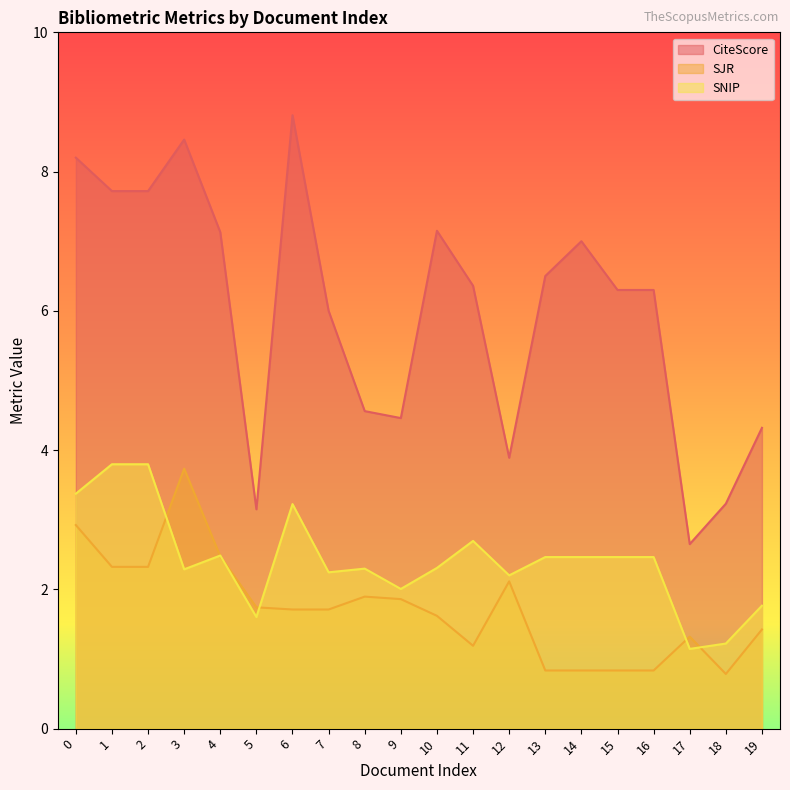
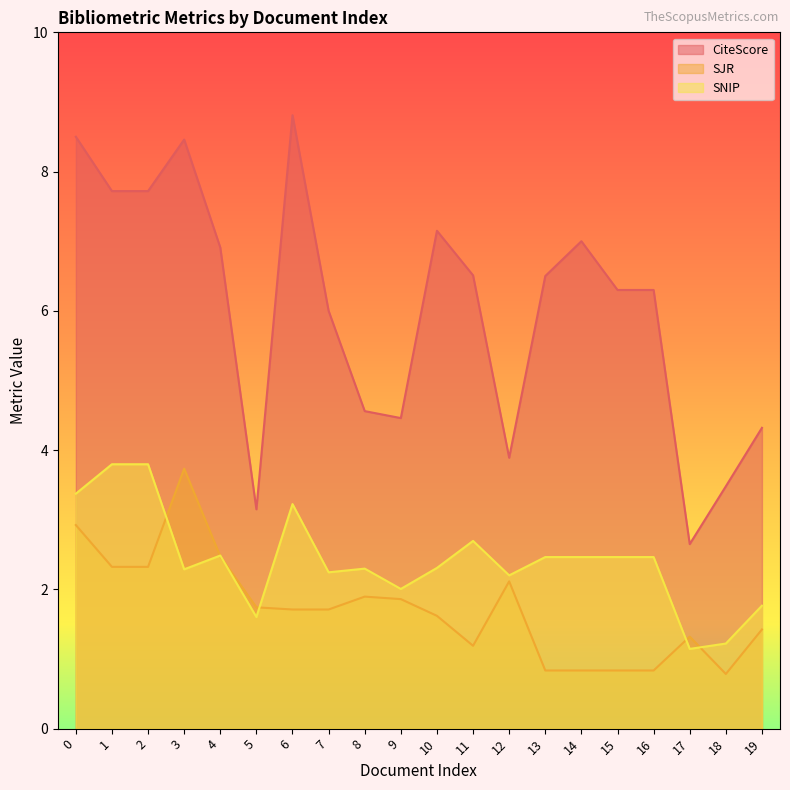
  {
    "CiteScore": {
-     "0": 8.2,
+     "0": 8.5,
      "1": 7.7,
      "2": 7.7,
      "3": 8.5,
-     "4": 7.1,
+     "4": 6.9,
      "5": 3.2,
      "6": 8.8,
      "7": 6.0,
      "8": 4.6,
      "9": 4.5,
      "10": 7.2,
-     "11": 6.4,
+     "11": 6.5,
      "12": 3.9,
      "13": 6.5,
      "14": 7.0,
      "15": 6.3,
      "16": 6.3,
      "17": 2.7,
-     "18": 3.2,
+     "18": 3.5,
      "19": 4.3
    }
  }
